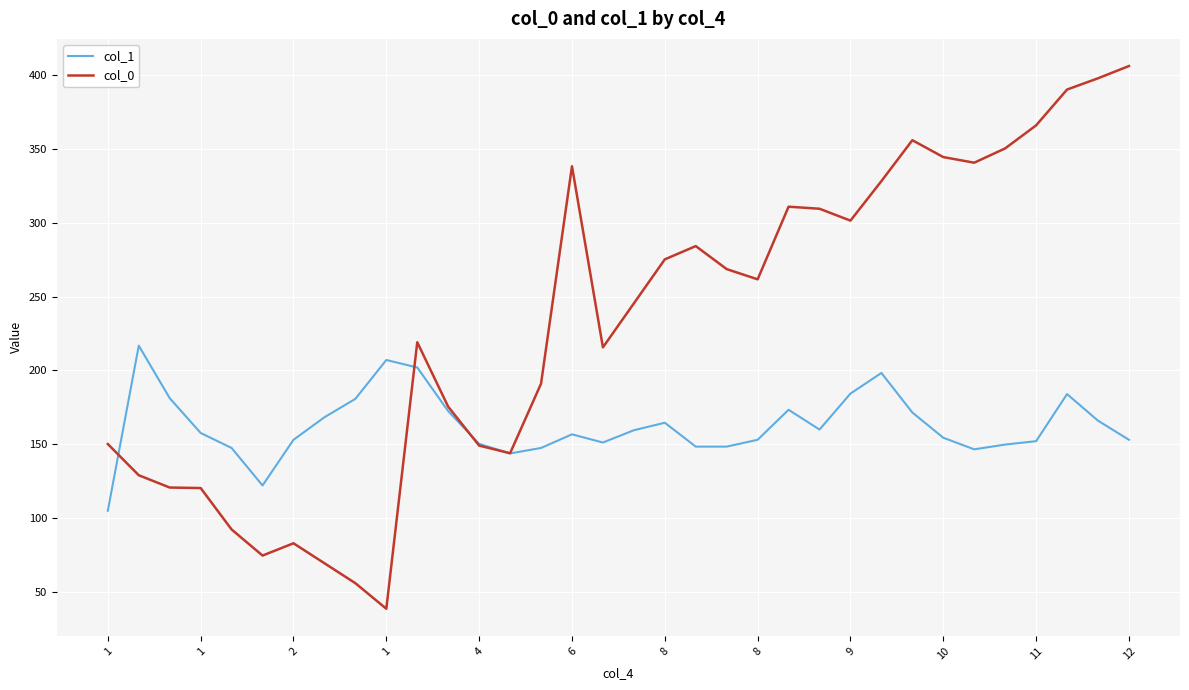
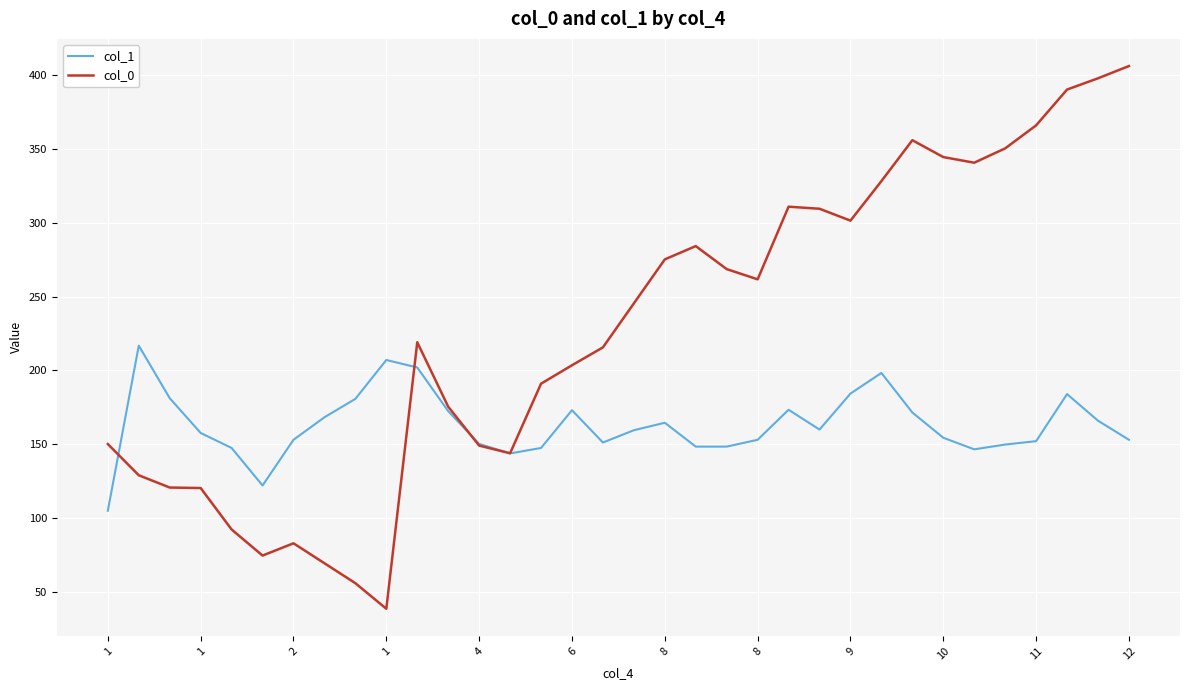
  {
    "col_1": {
-     "6": 157,
+     "6": 173,
      "9": 184,
      "12": 153
    },
    "col_0": {
-     "6": 338,
+     "6": 203,
      "9": 302,
      "12": 406
    }
  }
